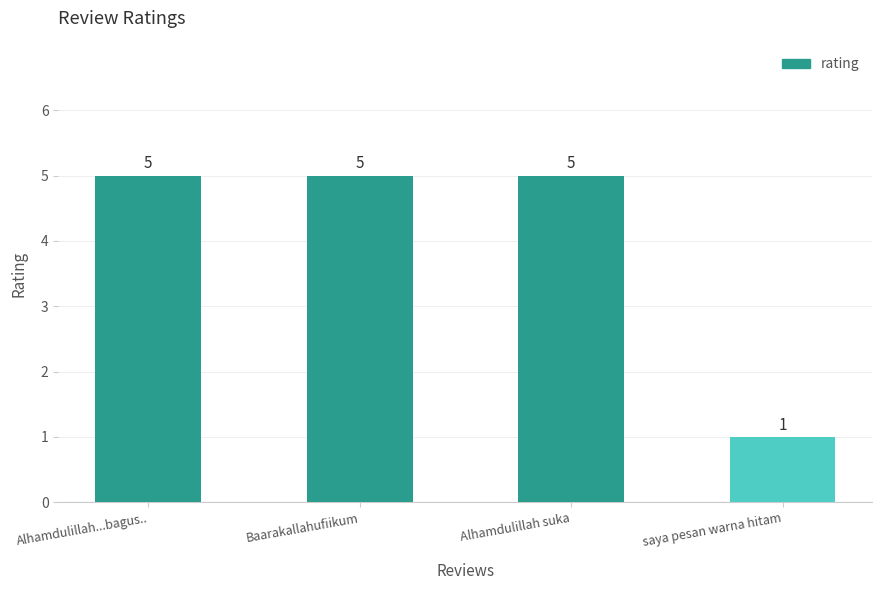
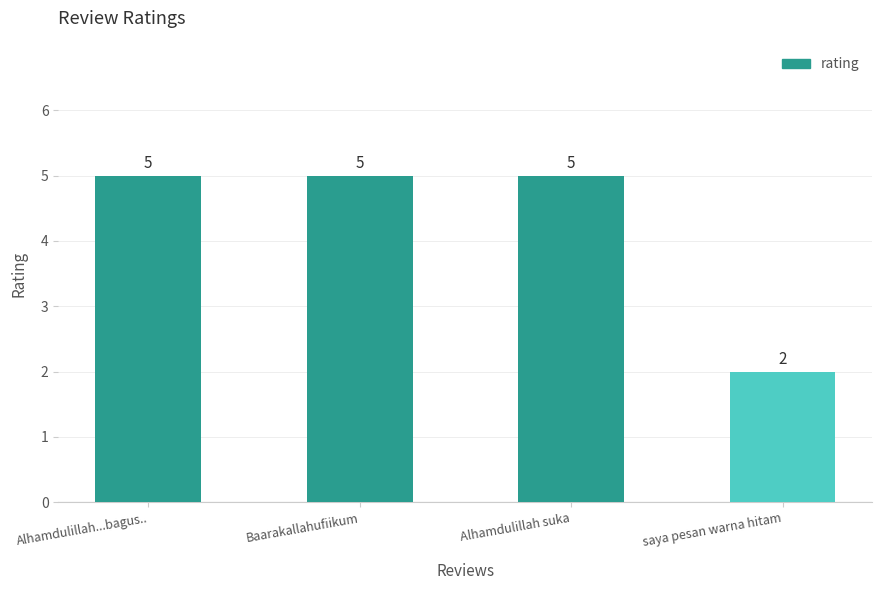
  {
    "Alhamdulillah...bagus..": 5,
    "Baarakallahufiikum": 5,
    "Alhamdulillah suka": 5,
-   "saya pesan warna hitam": 1
+   "saya pesan warna hitam": 2
  }
